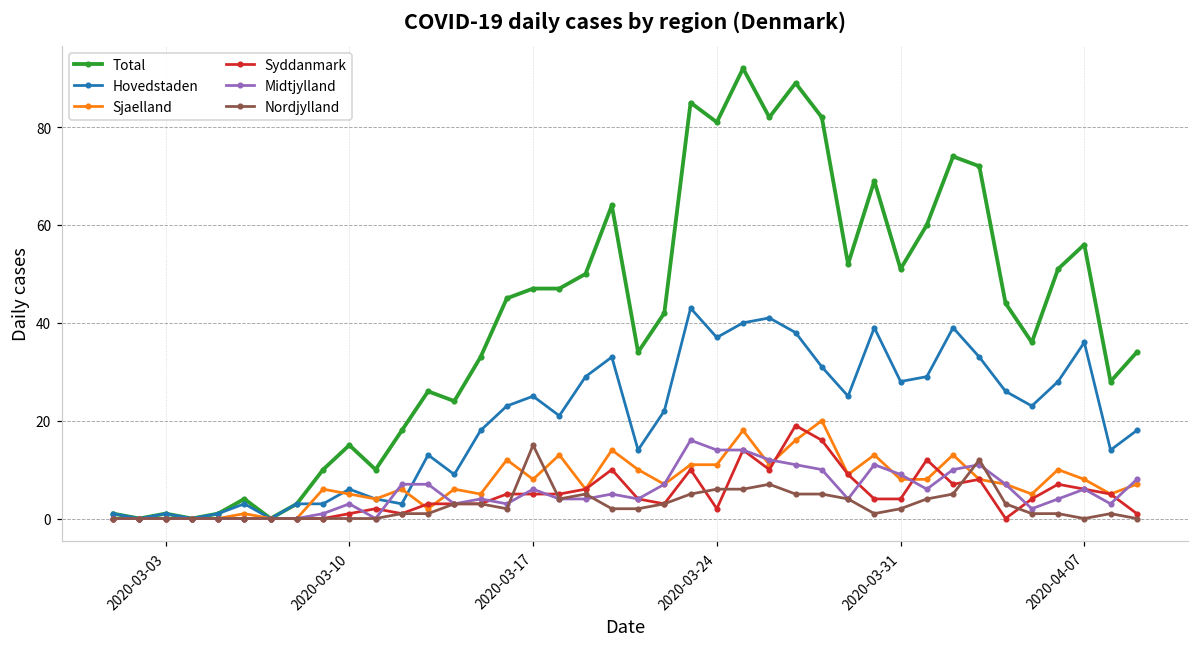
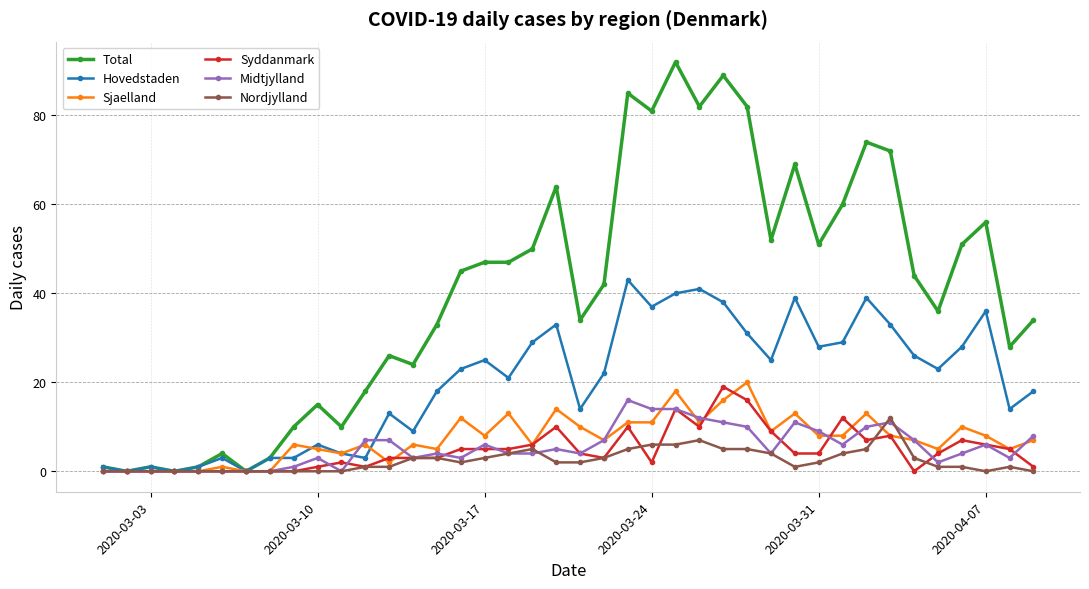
  {
    "Total": {
      "2020-03-10": 15,
      "2020-03-17": 47,
      "2020-03-24": 81,
      "2020-03-31": 51,
      "2020-04-07": 56
    },
    "Hovedstaden": {
      "2020-03-10": 6,
      "2020-03-17": 25,
      "2020-03-24": 37,
      "2020-03-31": 28,
      "2020-04-07": 36
    },
    "Sjaelland": {
      "2020-03-10": 5,
      "2020-03-17": 8,
      "2020-03-24": 11,
      "2020-03-31": 8,
      "2020-04-07": 8
    },
    "Syddanmark": {
      "2020-03-10": 1,
      "2020-03-17": 5,
      "2020-03-24": 2,
      "2020-03-31": 4
    },
    "Midtjylland": {
      "2020-03-10": 3,
      "2020-03-17": 6,
      "2020-03-24": 14,
      "2020-03-31": 9
    },
    "Nordjylland": {
      "2020-03-10": 0,
-     "2020-03-17": 15,
+     "2020-03-17": 3,
      "2020-03-24": 6,
      "2020-03-31": 2,
      "2020-04-07": 0
    }
  }
